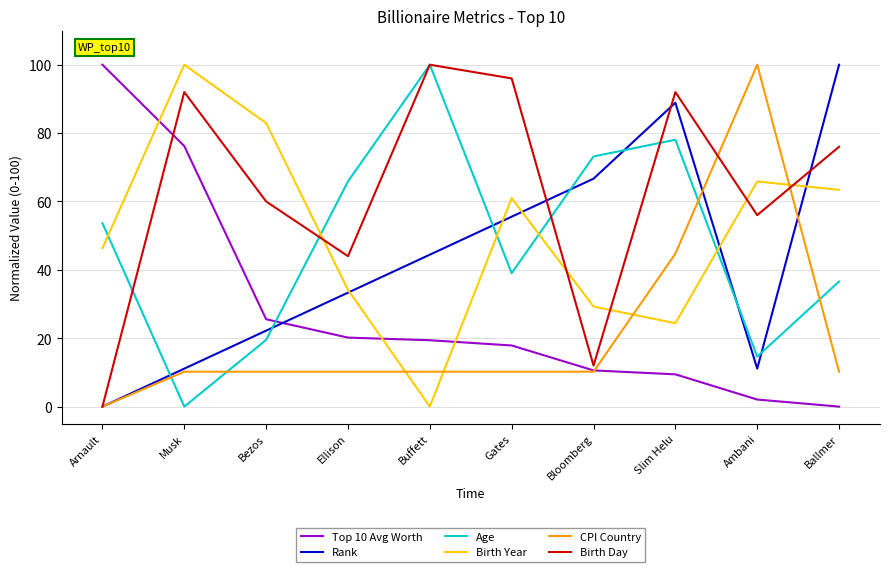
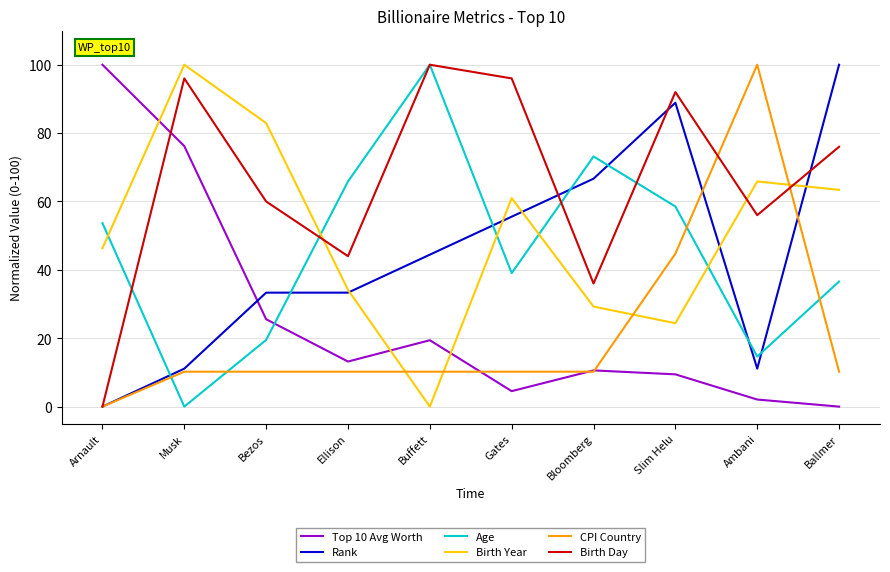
  {
    "Top 10 Avg Worth": {
      "Arnault": 100,
      "Musk": 76,
      "Bezos": 26,
-     "Ellison": 20,
+     "Ellison": 13,
      "Buffett": 19,
-     "Gates": 18,
+     "Gates": 5,
      "Slim Helu": 9,
      "Ambani": 2,
      "Ballmer": 0
    },
    "Rank": {
      "Musk": 11,
-     "Bezos": 22,
+     "Bezos": 33,
      "Ellison": 33,
      "Buffett": 44,
      "Gates": 56,
      "Bloomberg": 67,
      "Slim Helu": 89,
      "Ambani": 11,
      "Ballmer": 100
    },
    "Age": {
      "Arnault": 54,
      "Musk": 0,
      "Bezos": 20,
      "Ellison": 66,
      "Gates": 39,
      "Bloomberg": 73,
-     "Slim Helu": 78,
+     "Slim Helu": 59,
      "Ambani": 15,
      "Ballmer": 37
    },
    "Birth Day": {
-     "Musk": 92,
+     "Musk": 96,
      "Bezos": 60,
      "Ellison": 44,
      "Gates": 96,
-     "Bloomberg": 12,
+     "Bloomberg": 36,
      "Slim Helu": 92,
      "Ambani": 56,
      "Ballmer": 76
    }
  }
